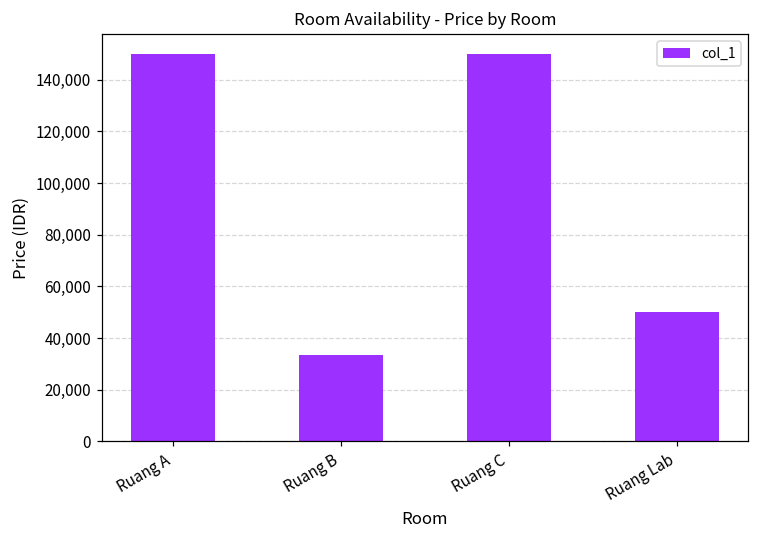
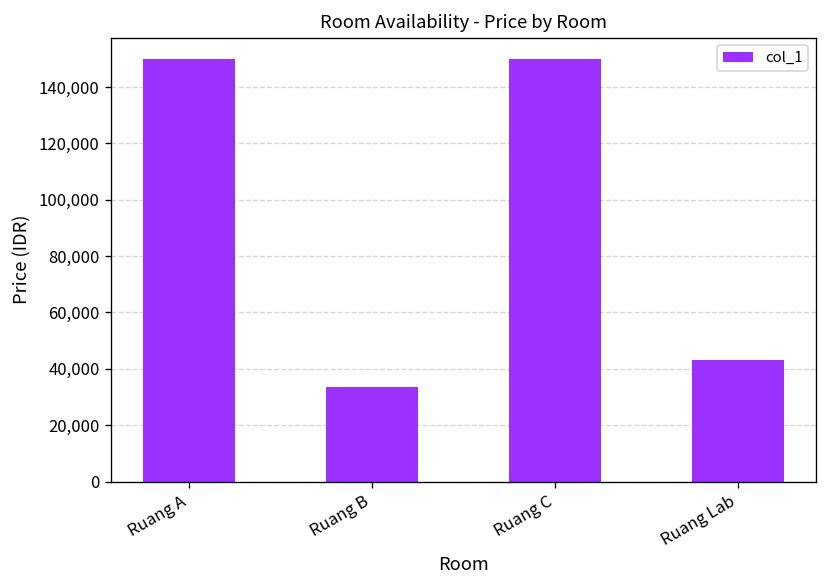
  {
    "Ruang A": "150,000",
    "Ruang B": "33,000",
    "Ruang C": "150,000",
-   "Ruang Lab": "50,000"
+   "Ruang Lab": "43,000"
  }
